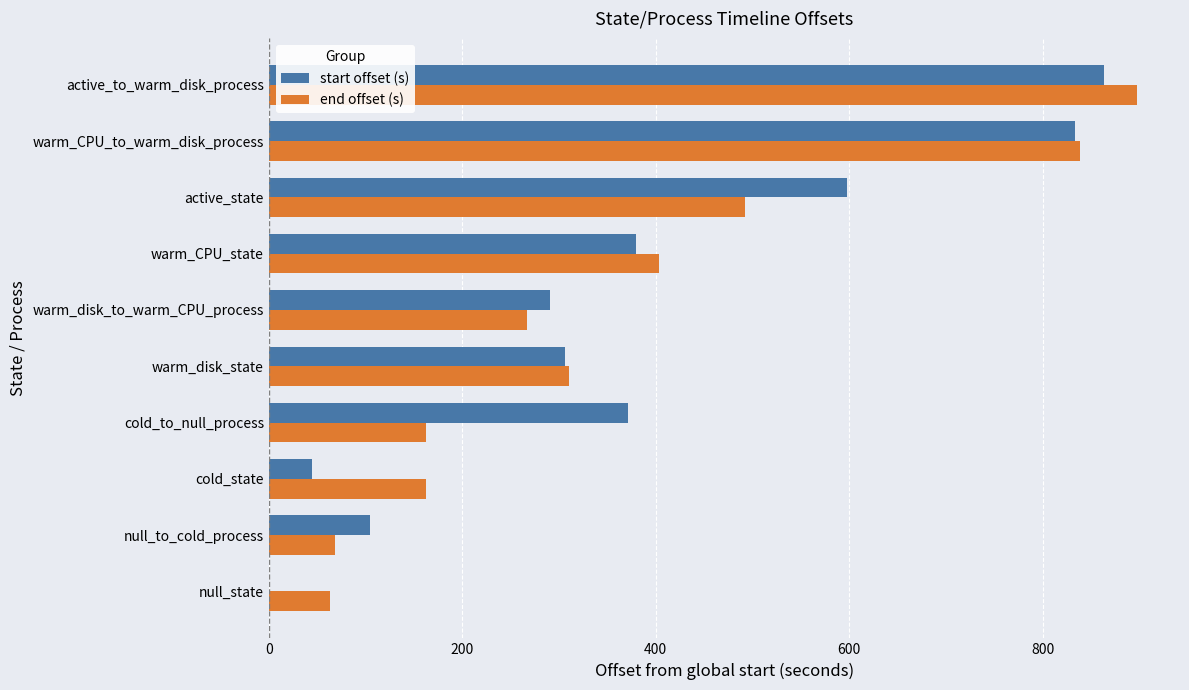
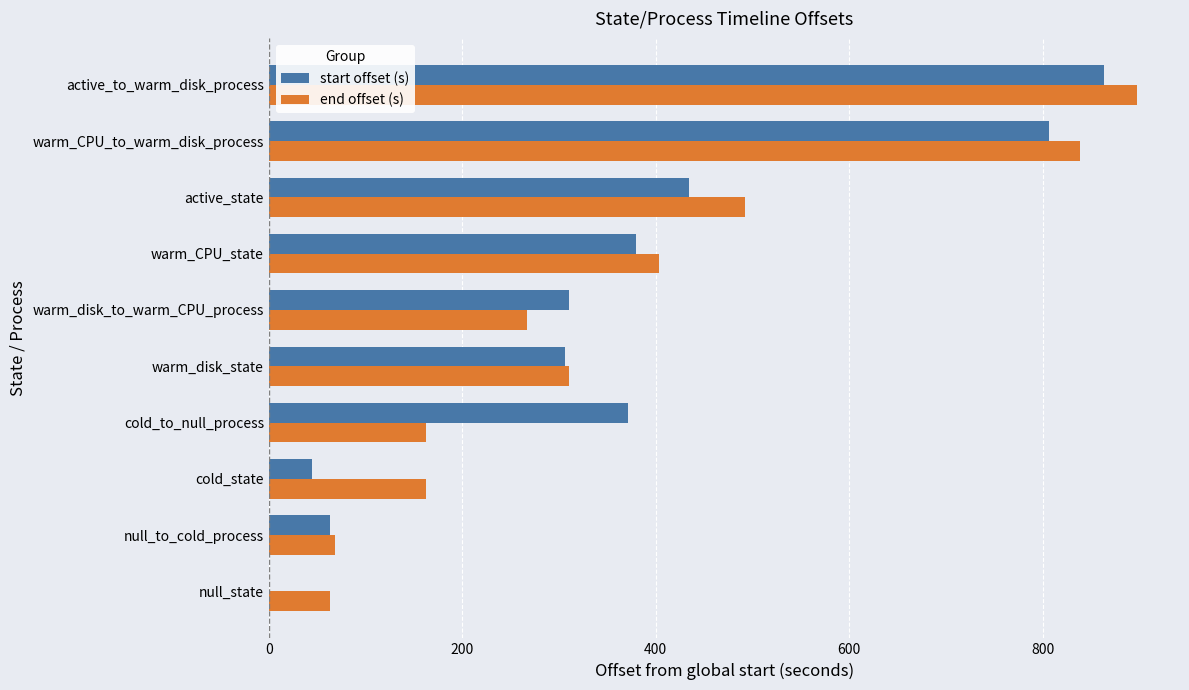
  {
    "start offset (s)": {
      "active_to_warm_disk_process": 860,
-     "warm_CPU_to_warm_disk_process": 830,
-     "active_state": 600,
+     "warm_CPU_to_warm_disk_process": 810,
+     "active_state": 430,
      "warm_CPU_state": 380,
-     "warm_disk_to_warm_CPU_process": 290,
+     "warm_disk_to_warm_CPU_process": 310,
      "warm_disk_state": 310,
      "cold_to_null_process": 370,
      "cold_state": 40,
-     "null_to_cold_process": 100,
+     "null_to_cold_process": 60,
      "null_state": 0
    },
    "end offset (s)": {
      "active_to_warm_disk_process": 900,
      "warm_CPU_to_warm_disk_process": 840,
      "active_state": 490,
      "warm_CPU_state": 400,
      "warm_disk_to_warm_CPU_process": 270,
      "warm_disk_state": 310,
      "cold_to_null_process": 160,
      "cold_state": 160,
      "null_to_cold_process": 70,
      "null_state": 60
    }
  }
